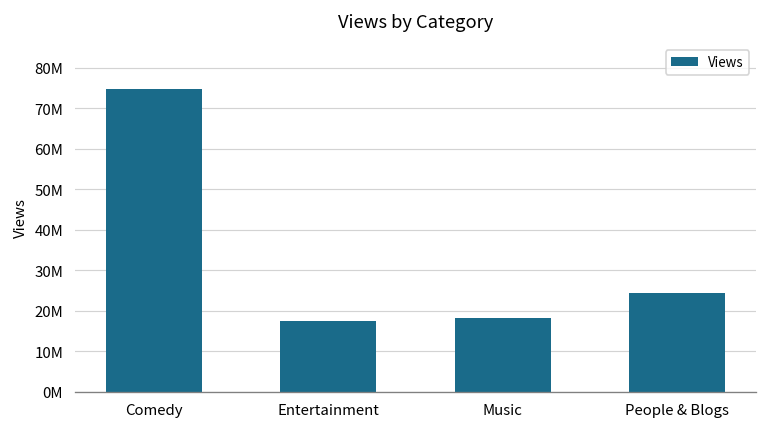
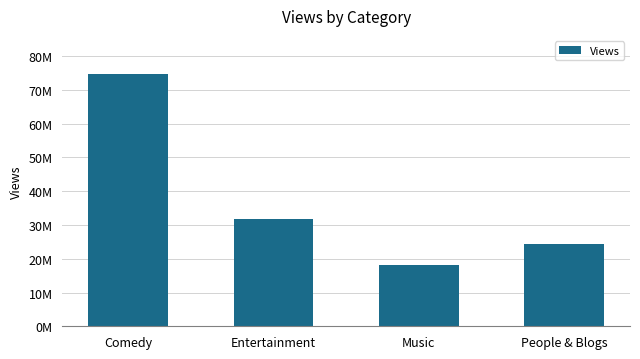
  {
    "Comedy": 75000000,
-   "Entertainment": 17000000,
+   "Entertainment": 32000000,
    "Music": 18000000,
    "People & Blogs": 24000000
  }
